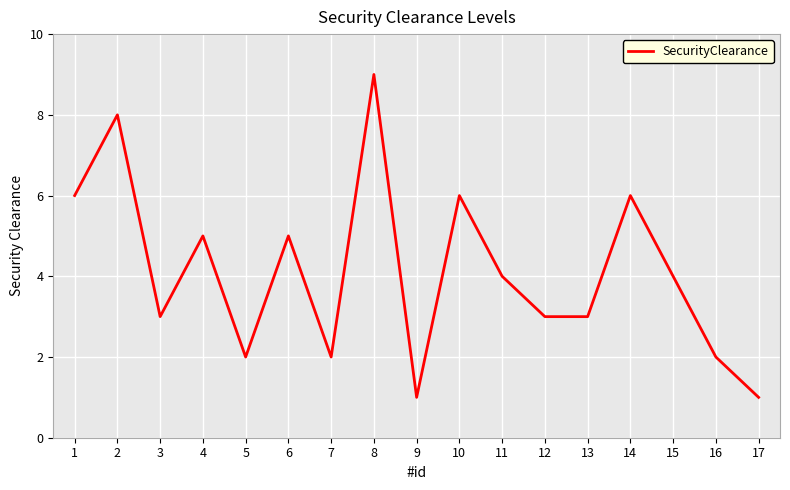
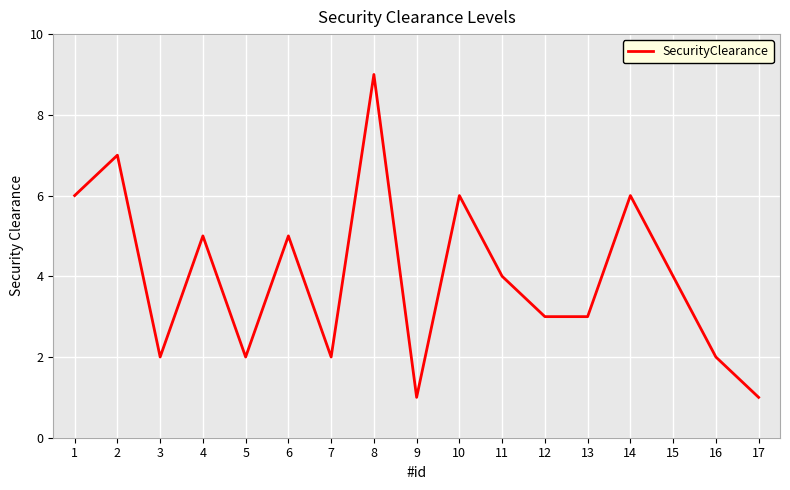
  {
    "1": 6,
-   "2": 8,
-   "3": 3,
+   "2": 7,
+   "3": 2,
    "4": 5,
    "5": 2,
    "6": 5,
    "7": 2,
    "8": 9,
    "9": 1,
    "10": 6,
    "11": 4,
    "12": 3,
    "13": 3,
    "14": 6,
    "15": 4,
    "16": 2,
    "17": 1
  }
